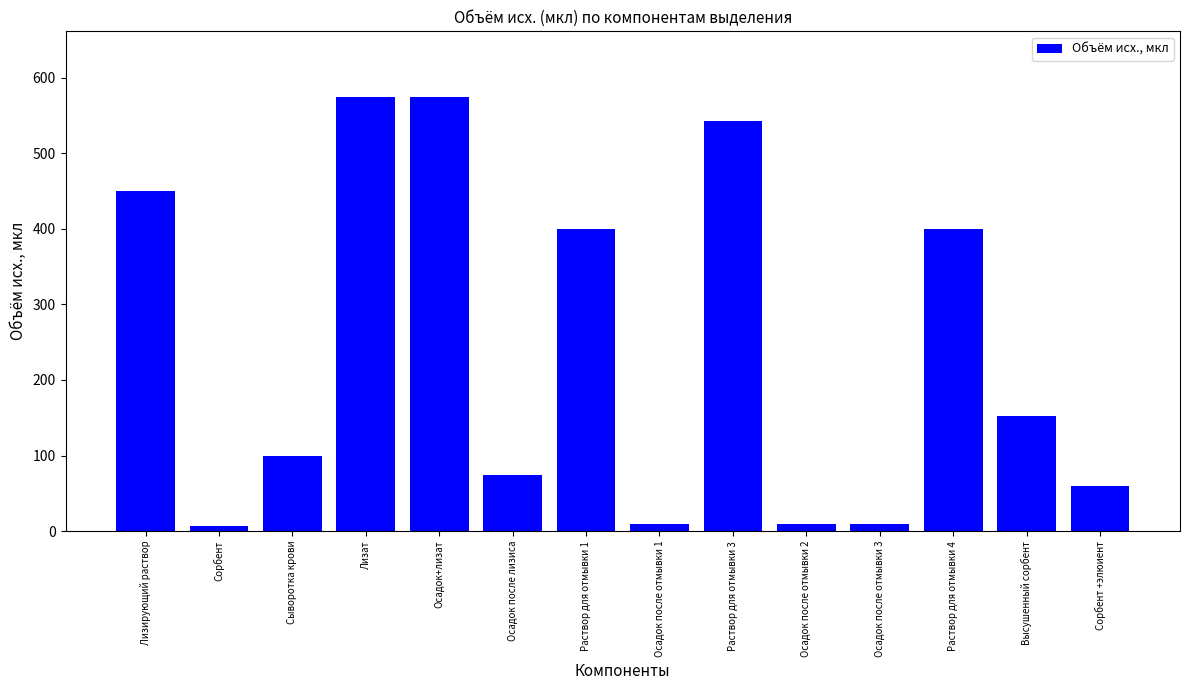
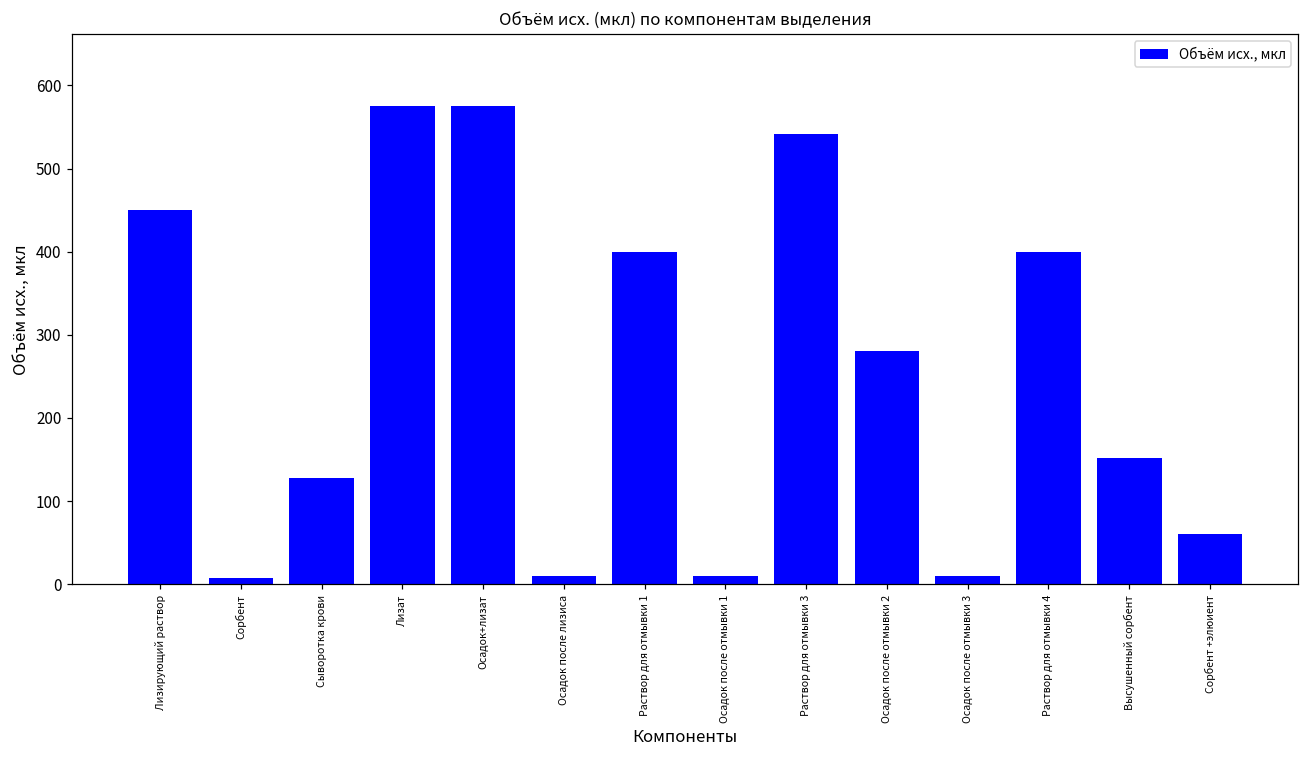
  {
    "Лизирующий раствор": 450,
    "Сорбент": 10,
-   "Сыворотка крови": 100,
+   "Сыворотка крови": 130,
    "Лизат": 580,
    "Осадок+лизат": 580,
-   "Осадок после лизиса": 70,
+   "Осадок после лизиса": 10,
    "Раствор для отмывки 1": 400,
    "Осадок после отмывки 1": 10,
    "Раствор для отмывки 3": 540,
-   "Осадок после отмывки 2": 10,
+   "Осадок после отмывки 2": 280,
    "Осадок после отмывки 3": 10,
    "Раствор для отмывки 4": 400,
    "Высушенный сорбент": 150,
    "Сорбент +элюиент": 60
  }
